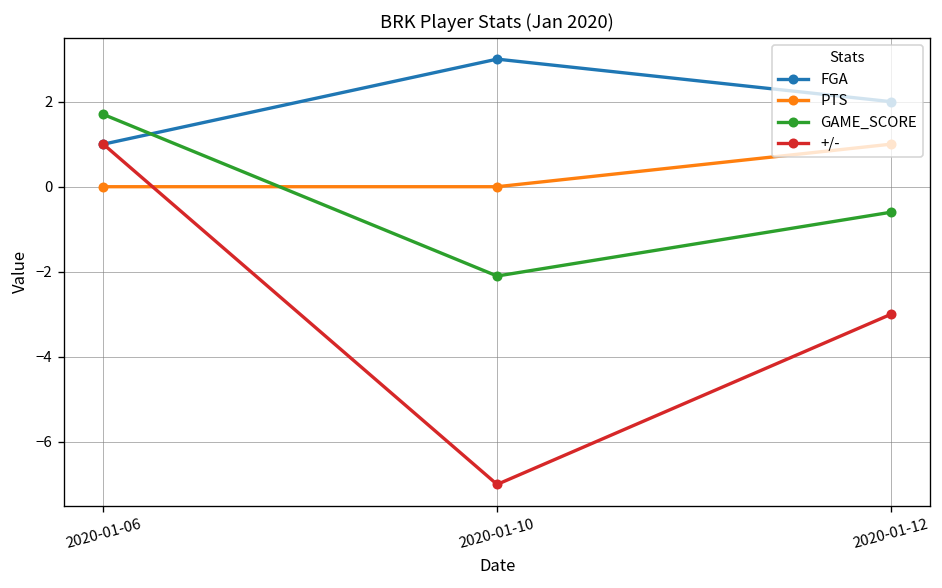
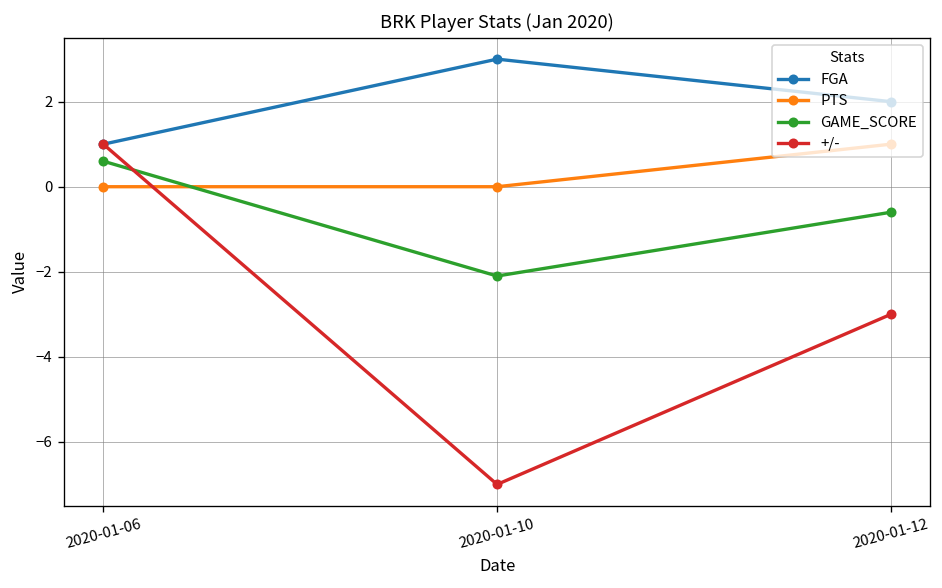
  {
    "FGA": {
      "2020-01-10": 3.0
    },
    "PTS": {
      "2020-01-06": 0.0,
      "2020-01-10": 0.0
    },
    "GAME_SCORE": {
-     "2020-01-06": 1.7,
+     "2020-01-06": 0.6,
      "2020-01-10": -2.1,
      "2020-01-12": -0.6
    },
    "+/-": {
      "2020-01-10": -7.0,
      "2020-01-12": -3.0
    }
  }
